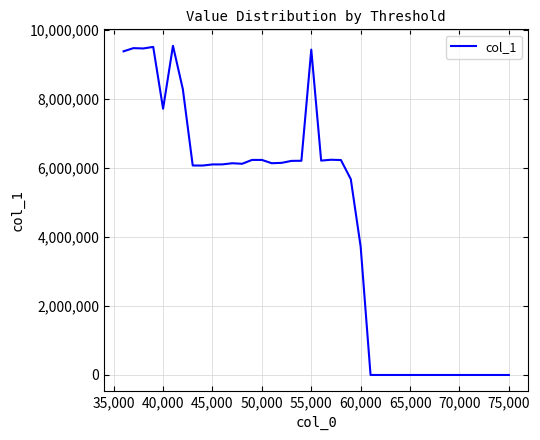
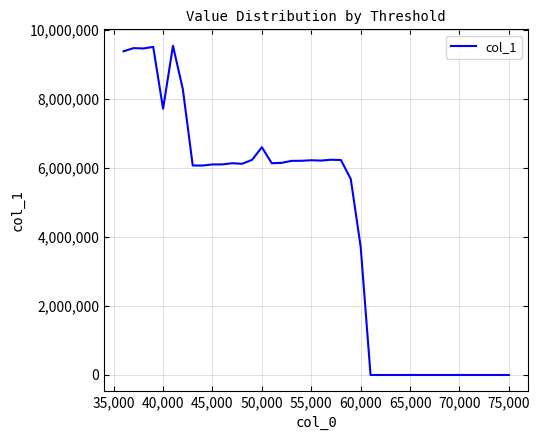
  {
    "40,000": "7,700,000",
    "45,000": "6,100,000",
-   "50,000": "6,200,000",
-   "55,000": "9,400,000",
+   "50,000": "6,600,000",
+   "55,000": "6,200,000",
    "60,000": "3,700,000",
    "65,000": "0",
    "70,000": "0",
    "75,000": "0"
  }
